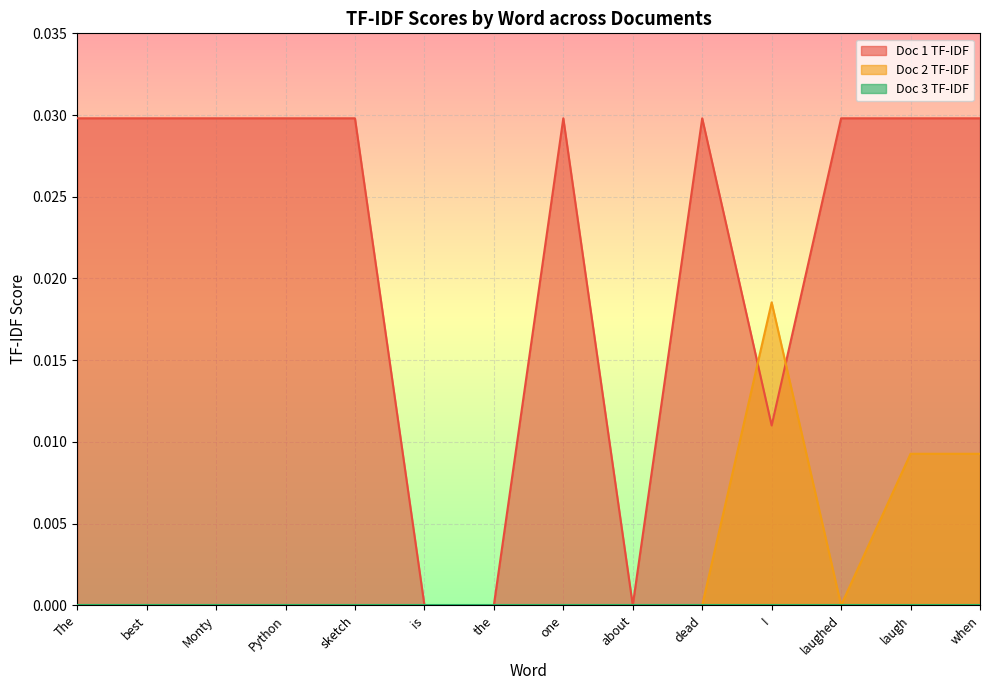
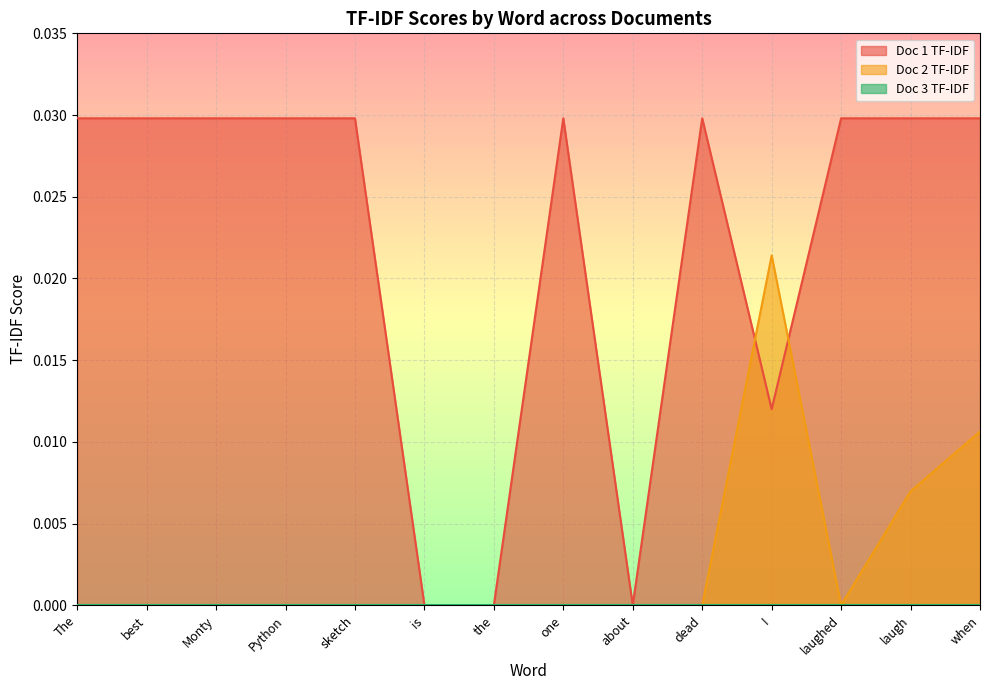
  {
    "Doc 1 TF-IDF": {
      "The": 0.0298,
      "best": 0.0298,
      "Monty": 0.0298,
      "Python": 0.0298,
      "sketch": 0.0298,
      "one": 0.0298,
      "dead": 0.0298,
-     "I": 0.011,
+     "I": 0.012,
      "laughed": 0.0298,
      "laugh": 0.0298,
      "when": 0.0298
    },
    "Doc 2 TF-IDF": {
-     "I": 0.0185,
-     "laugh": 0.0093,
-     "when": 0.0093
+     "I": 0.0214,
+     "laugh": 0.0070,
+     "when": 0.0106
    },
    "Doc 3 TF-IDF": {
      "I": 0.0000,
      "laugh": 0.0000,
      "when": 0.0000
    }
  }
